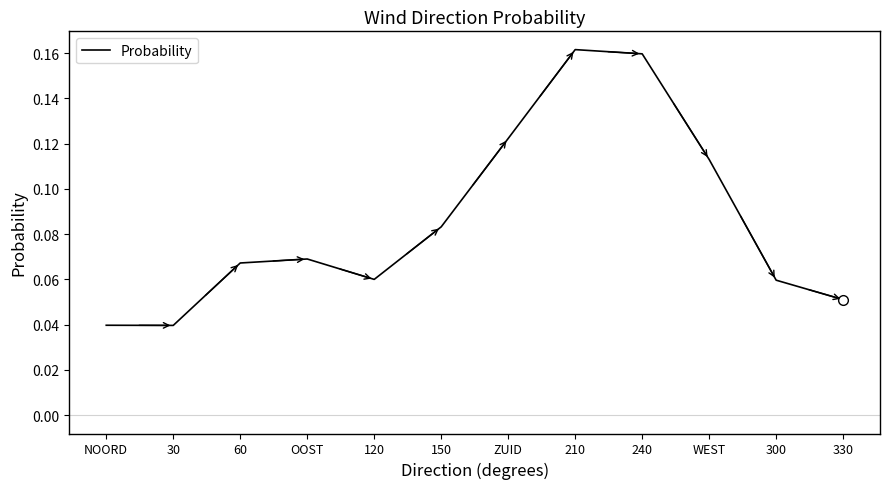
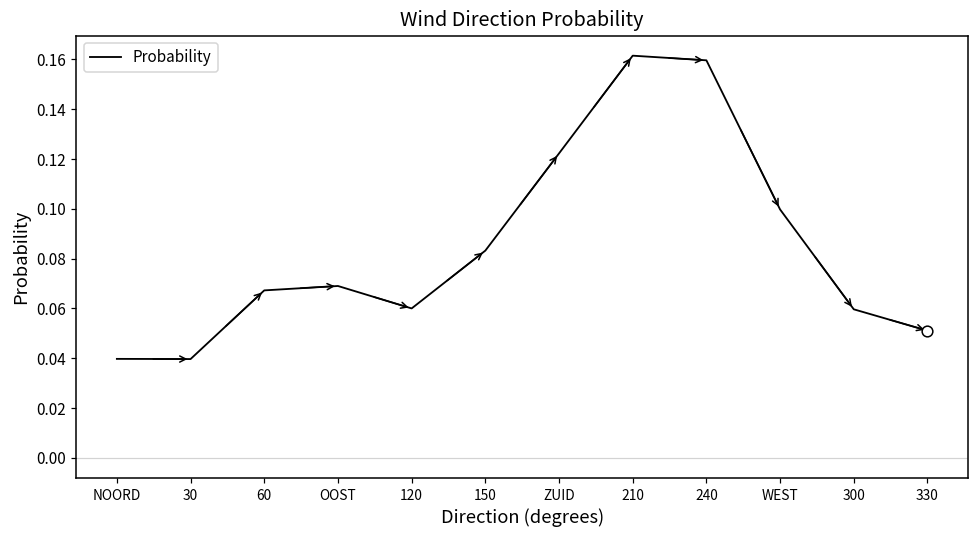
  {
    "Probability": {
      "NOORD": 0.040,
      "30": 0.040,
      "60": 0.067,
      "OOST": 0.069,
      "120": 0.060,
      "150": 0.083,
      "ZUID": 0.122,
      "210": 0.162,
      "240": 0.160,
-     "WEST": 0.113,
+     "WEST": 0.100,
      "300": 0.060
    }
  }
